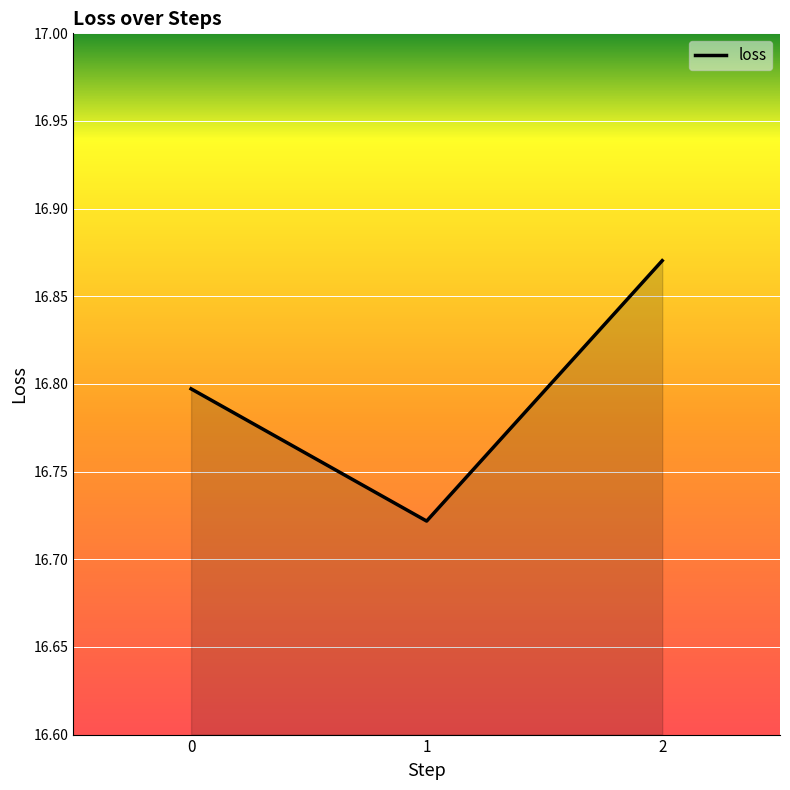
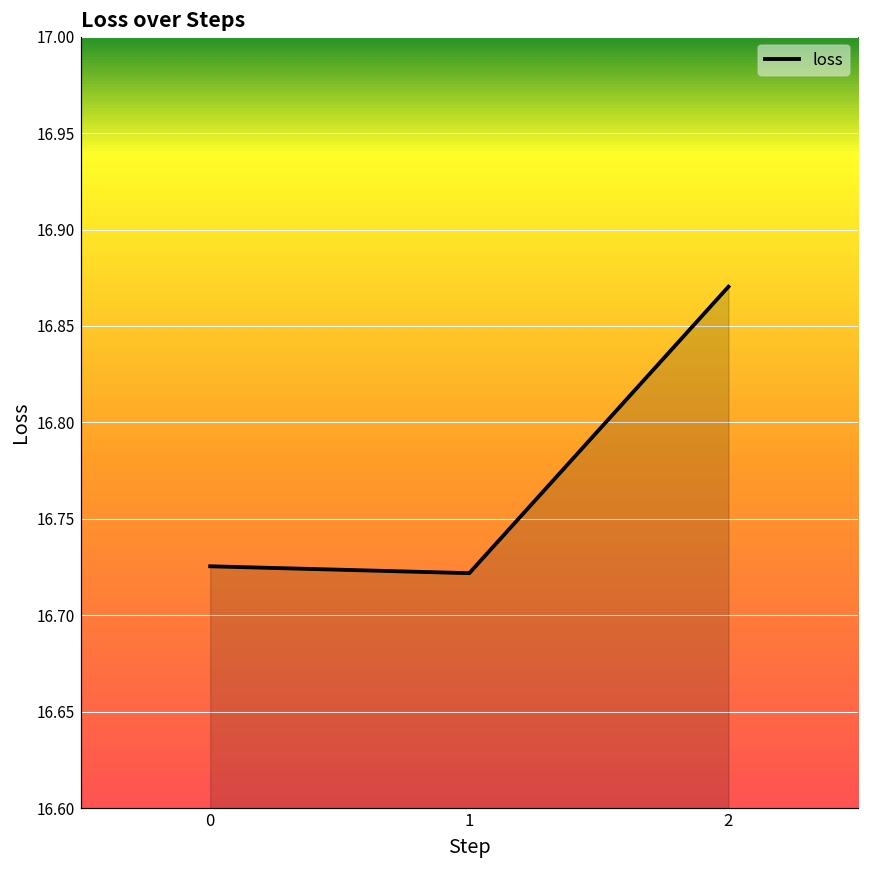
  {
-   "0": 16.797,
+   "0": 16.725,
    "1": 16.722,
    "2": 16.870
  }
